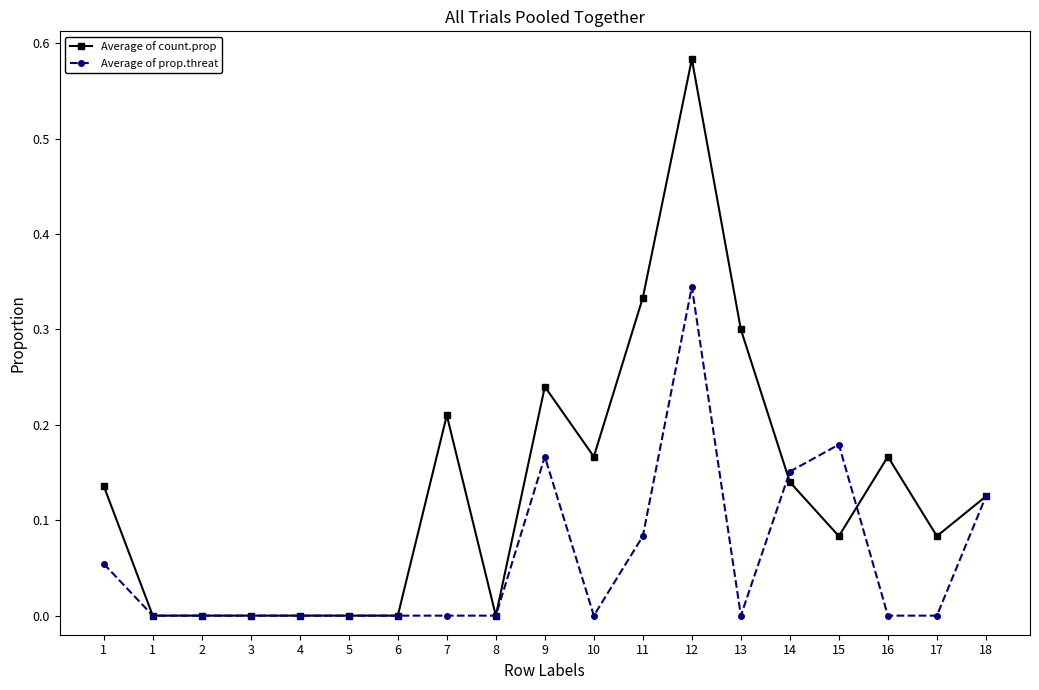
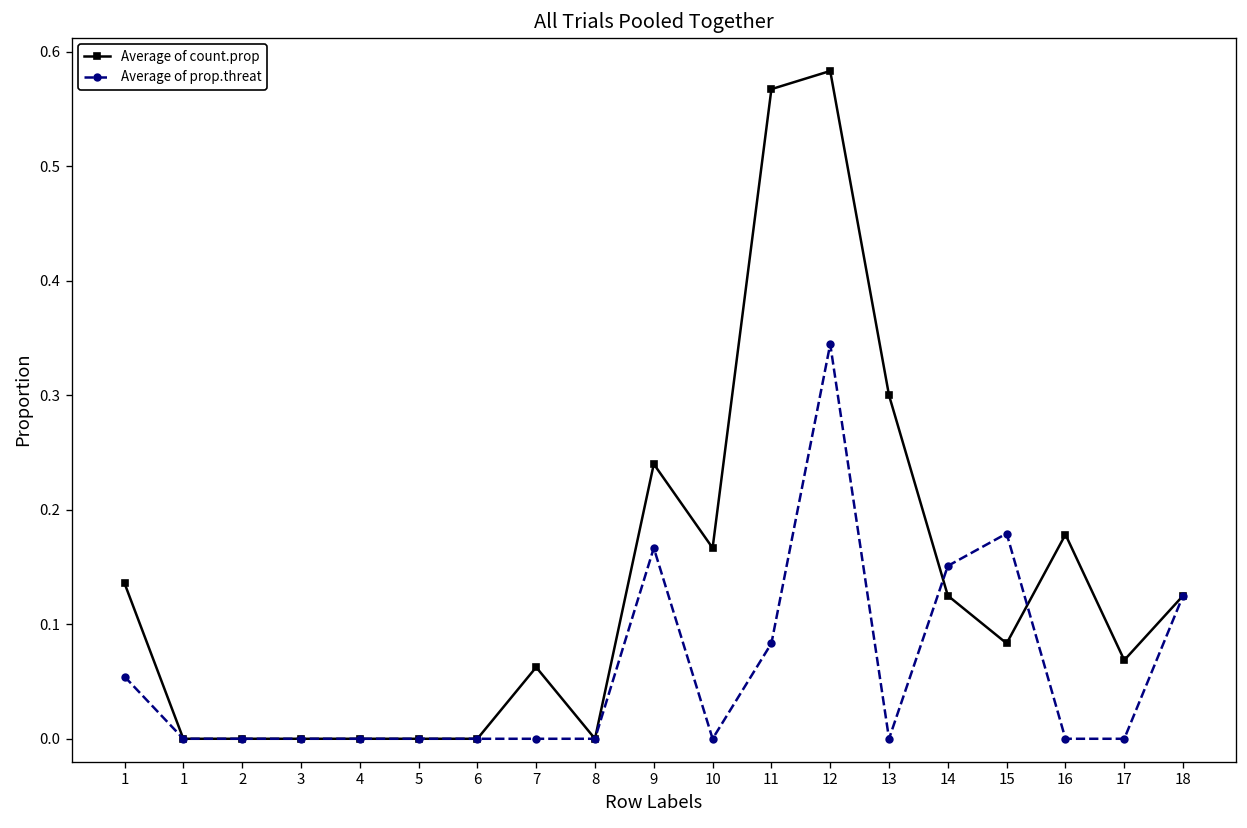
  {
    "Average of count.prop": {
-     "7": 0.21,
+     "7": 0.06,
      "9": 0.24,
      "10": 0.17,
-     "11": 0.33,
+     "11": 0.57,
      "12": 0.58,
      "13": 0.30,
-     "14": 0.14,
+     "14": 0.13,
      "15": 0.08,
-     "16": 0.17,
-     "17": 0.08
+     "16": 0.18,
+     "17": 0.07
    },
    "Average of prop.threat": {
      "7": 0.00,
      "9": 0.17,
      "10": 0.00,
      "11": 0.08,
      "12": 0.34,
      "13": 0.00,
      "14": 0.15,
      "15": 0.18,
      "16": 0.00,
      "17": 0.00
    }
  }
